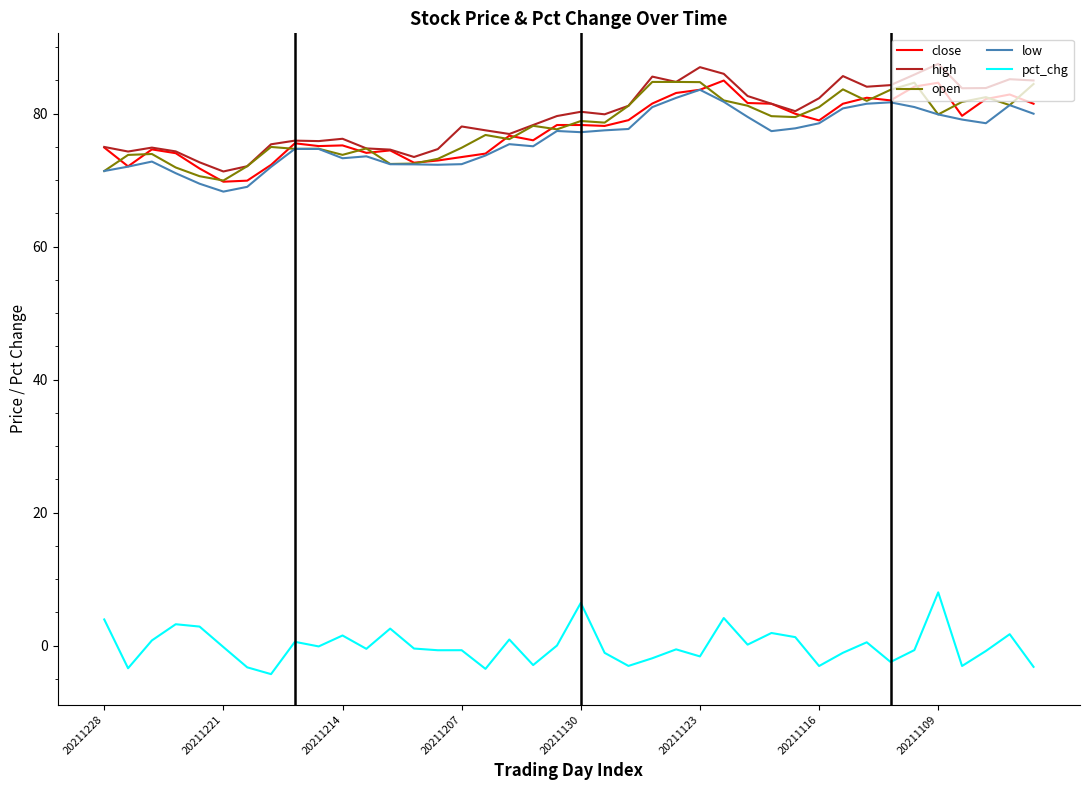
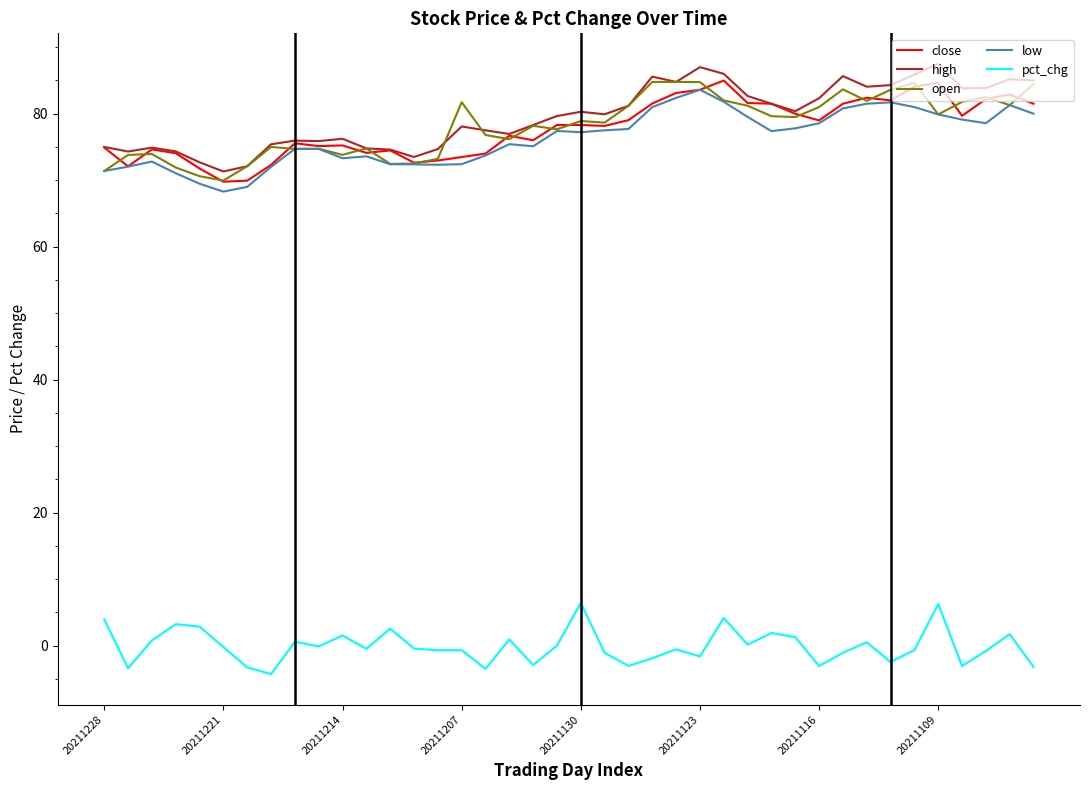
  {
    "close": {
      "20211214": 75,
      "20211207": 73,
      "20211130": 78,
      "20211116": 79
    },
    "high": {
      "20211221": 71,
      "20211214": 76,
      "20211207": 78,
      "20211130": 80,
      "20211123": 87,
      "20211116": 82
    },
    "open": {
      "20211214": 74,
-     "20211207": 75,
+     "20211207": 82,
      "20211130": 79,
      "20211123": 85,
      "20211116": 81
    },
    "low": {
      "20211221": 68,
      "20211214": 73,
      "20211207": 72,
      "20211130": 77,
      "20211116": 79
    },
    "pct_chg": {
      "20211228": 4,
      "20211221": 0,
      "20211214": 2,
      "20211207": -1,
      "20211130": 6,
      "20211123": -2,
      "20211116": -3,
-     "20211109": 8
+     "20211109": 6
    }
  }
